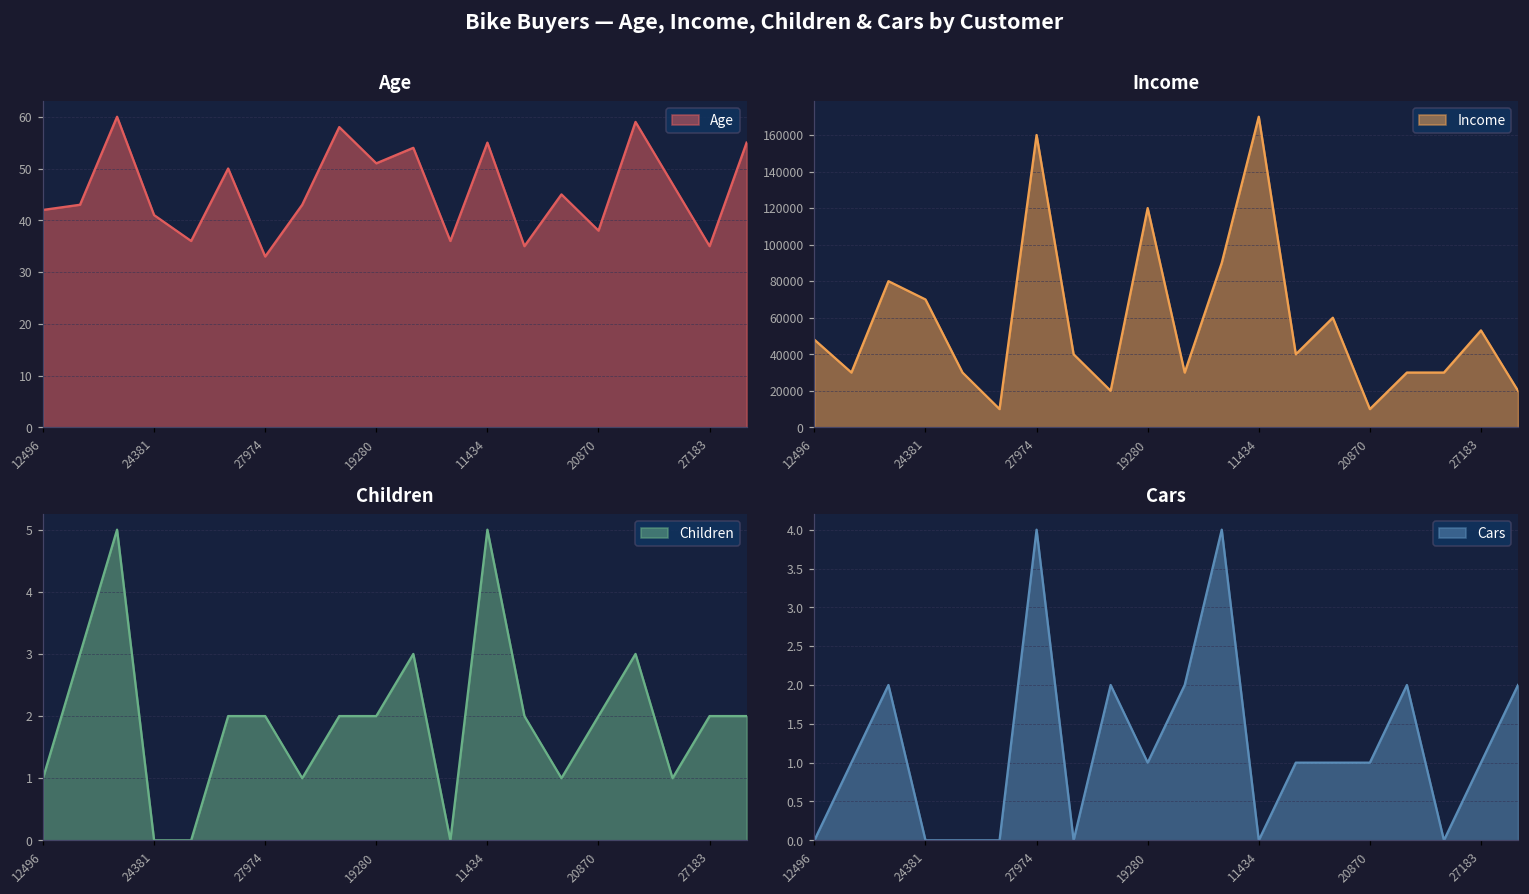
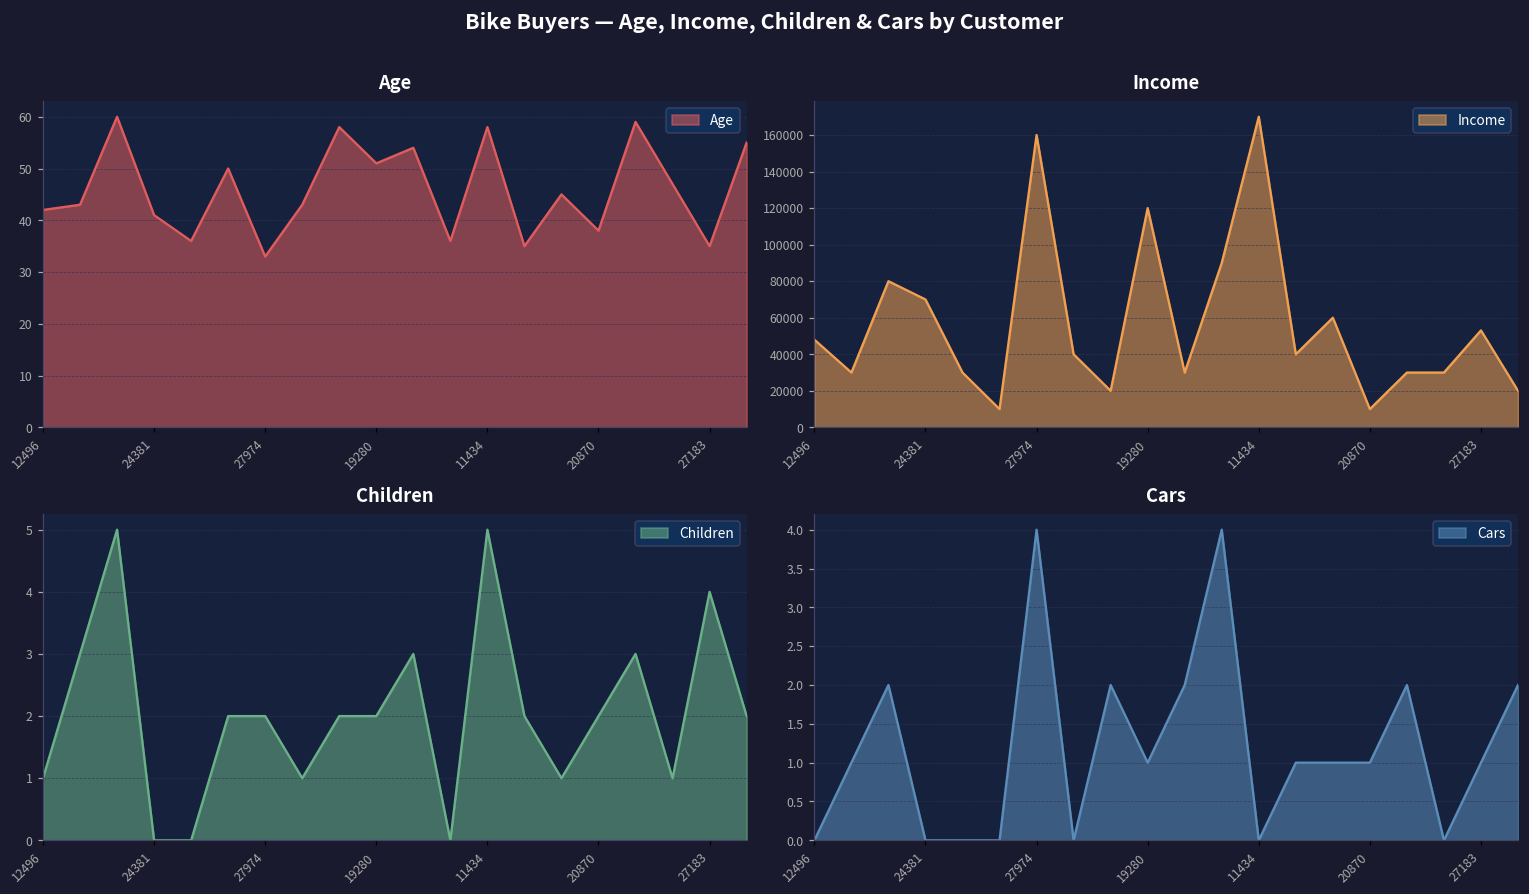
  {
    "Age": {
      "12496": 42,
      "24381": 41,
      "27974": 33,
      "19280": 51,
-     "11434": 55,
+     "11434": 58,
      "20870": 38,
      "27183": 35
    },
    "Income": {
      "12496": 48000,
      "24381": 70000,
      "27974": 160000,
      "19280": 120000,
      "11434": 170000,
      "20870": 10000,
      "27183": 53000
    },
    "Children": {
      "12496": 1,
      "24381": 0,
      "27974": 2,
      "19280": 2,
      "11434": 5,
      "20870": 2,
-     "27183": 2
+     "27183": 4
    },
    "Cars": {
      "12496": 0.0,
      "24381": 0.0,
      "27974": 4.0,
      "19280": 1.0,
      "11434": 0.0,
      "20870": 1.0,
      "27183": 1.0
    }
  }
